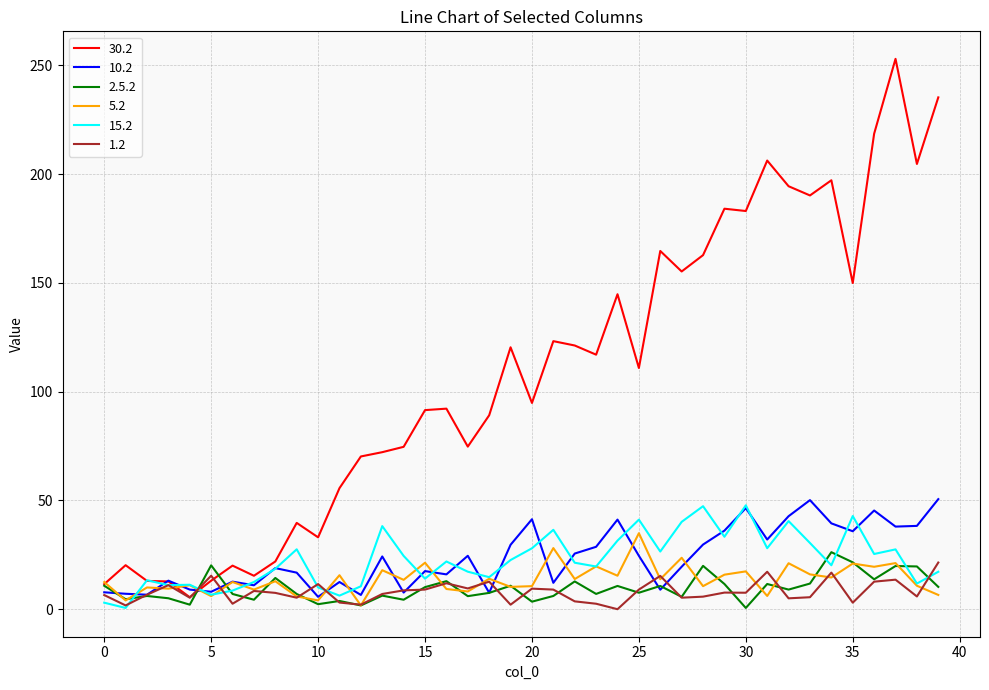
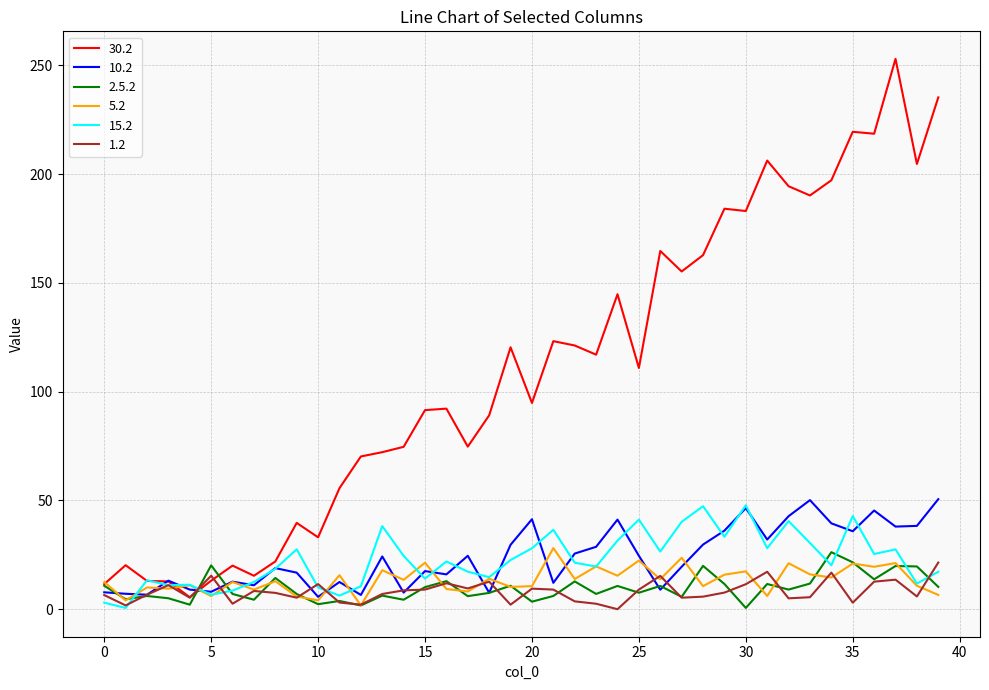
  {
    "30.2": {
      "5": 13,
      "10": 33,
      "15": 92,
      "20": 95,
      "25": 111,
      "30": 183,
-     "35": 150
+     "35": 219
    },
    "10.2": {
      "0": 8,
      "5": 8,
      "10": 6,
      "15": 18,
      "20": 41,
      "25": 25,
      "30": 46,
      "35": 36
    },
    "2.5.2": {
      "5": 20,
      "10": 2,
      "20": 3,
      "25": 8,
      "30": 1
    },
    "5.2": {
      "10": 4,
      "15": 21,
-     "25": 35,
+     "25": 22,
      "30": 17
    },
    "15.2": {
      "0": 3,
      "10": 10,
      "15": 14,
      "20": 28,
      "25": 41,
      "30": 48,
      "35": 43
    },
    "1.2": {
      "0": 7,
      "5": 15,
      "10": 12,
      "25": 9,
-     "30": 8,
+     "30": 11,
      "35": 3
    }
  }
